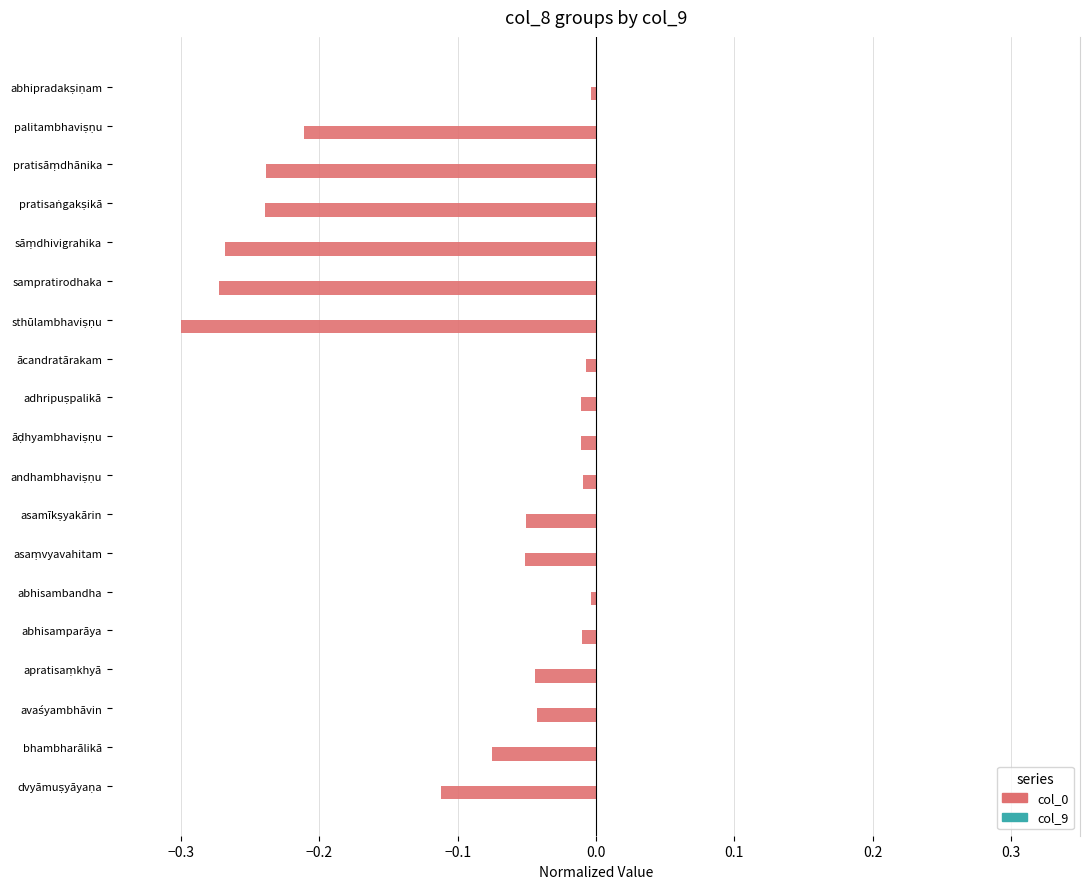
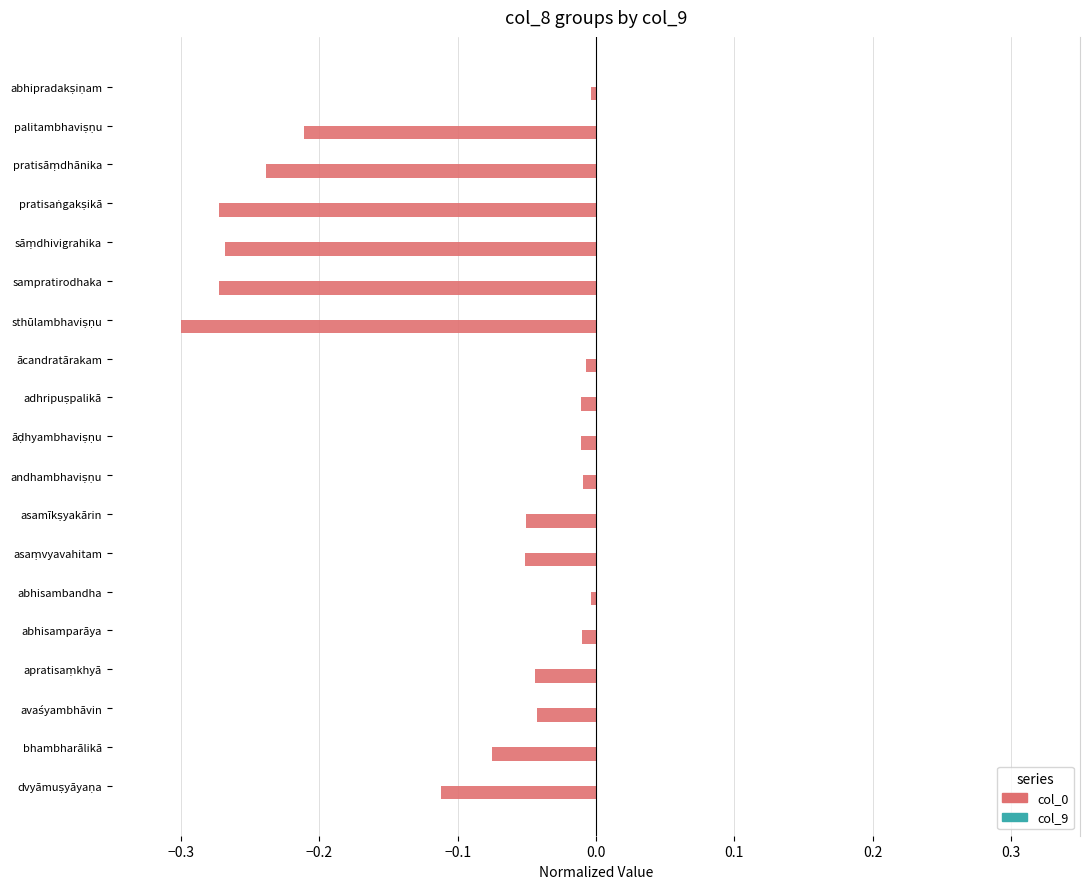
  {
    "col_0": {
      "abhipradakṣiṇam": -0.003,
      "palitambhaviṣṇu": -0.211,
      "pratisāṃdhānika": -0.239,
-     "pratisaṅgakṣikā": -0.239,
+     "pratisaṅgakṣikā": -0.273,
      "sāṃdhivigrahika": -0.268,
      "sampratirodhaka": -0.273,
      "sthūlambhaviṣṇu": -0.300,
      "ācandratārakam": -0.007,
      "adhripuṣpalikā": -0.011,
      "āḍhyambhaviṣṇu": -0.011,
      "andhambhaviṣṇu": -0.009,
      "asamīkṣyakārin": -0.051,
      "asaṃvyavahitam": -0.051,
      "abhisambandha": -0.004,
      "abhisamparāya": -0.010,
      "apratisaṃkhyā": -0.044,
      "avaśyambhāvin": -0.043,
      "bhambharālikā": -0.075,
      "dvyāmuṣyāyaṇa": -0.112
    }
  }
